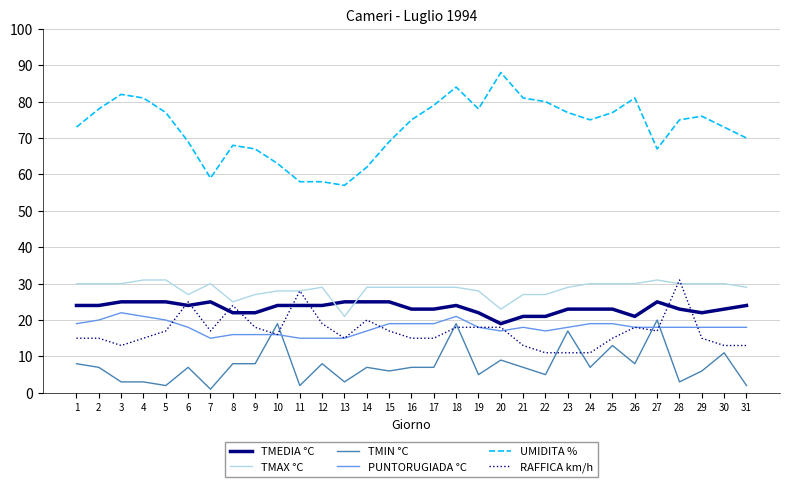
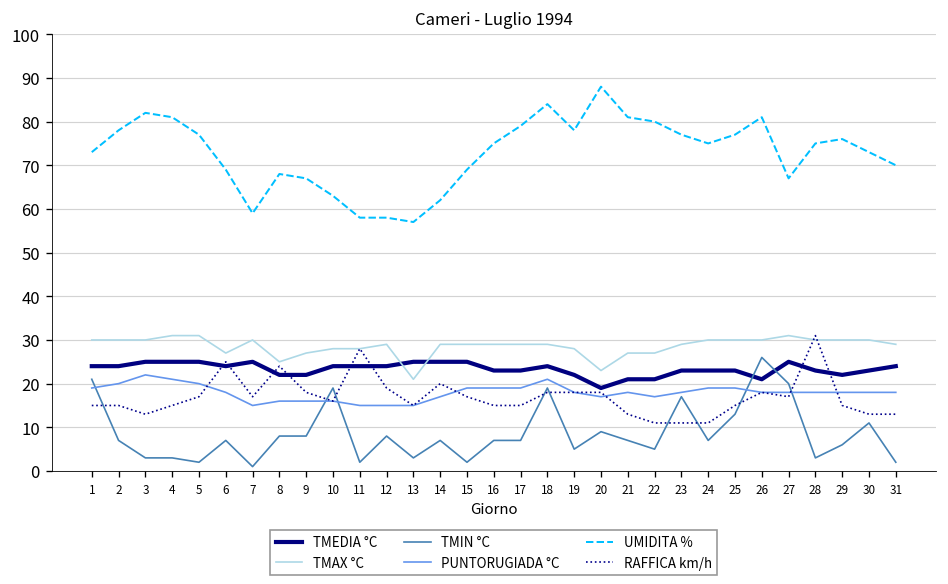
  {
    "TMAX °C": {
      "1": 30,
      "2": 30,
      "3": 30,
      "4": 31,
      "5": 31,
      "6": 27,
      "7": 30,
      "8": 25,
      "9": 27,
      "10": 28,
      "12": 29,
      "13": 21,
      "14": 29,
      "15": 29,
      "16": 29,
      "17": 29,
      "18": 29,
      "19": 28,
      "20": 23,
      "21": 27,
      "22": 27,
      "23": 29,
      "24": 30,
      "25": 30,
      "26": 30,
      "27": 31,
      "28": 30,
      "29": 30,
      "30": 30,
      "31": 29
    },
    "TMIN °C": {
-     "1": 8,
+     "1": 21,
      "2": 7,
      "3": 3,
      "4": 3,
      "5": 2,
      "6": 7,
      "7": 1,
      "8": 8,
      "9": 8,
      "10": 19,
      "11": 2,
      "12": 8,
      "13": 3,
      "14": 7,
-     "15": 6,
+     "15": 2,
      "16": 7,
      "17": 7,
      "18": 19,
      "19": 5,
      "20": 9,
      "21": 7,
      "22": 5,
      "23": 17,
      "24": 7,
      "25": 13,
-     "26": 8,
+     "26": 26,
      "27": 20,
      "28": 3,
      "29": 6,
      "30": 11,
      "31": 2
    },
    "PUNTORUGIADA °C": {
      "1": 19,
      "2": 20,
      "3": 22,
      "4": 21,
      "5": 20,
      "6": 18,
      "7": 15,
      "8": 16,
      "9": 16,
      "11": 15,
      "12": 15,
      "14": 17,
      "15": 19,
      "16": 19,
      "17": 19,
      "18": 21,
      "20": 17,
      "21": 18,
      "22": 17,
      "23": 18,
      "24": 19,
      "25": 19,
      "27": 18,
      "28": 18,
      "29": 18,
      "30": 18,
      "31": 18
    },
    "UMIDITA %": {
      "1": 73,
      "2": 78,
      "3": 82,
      "4": 81,
      "5": 77,
      "6": 69,
      "7": 59,
      "8": 68,
      "9": 67,
      "10": 63,
      "11": 58,
      "12": 58,
      "13": 57,
      "14": 62,
      "15": 69,
      "16": 75,
      "17": 79,
      "18": 84,
      "19": 78,
      "20": 88,
      "21": 81,
      "22": 80,
      "23": 77,
      "24": 75,
      "25": 77,
      "26": 81,
      "27": 67,
      "28": 75,
      "29": 76,
      "30": 73,
      "31": 70
    }
  }
